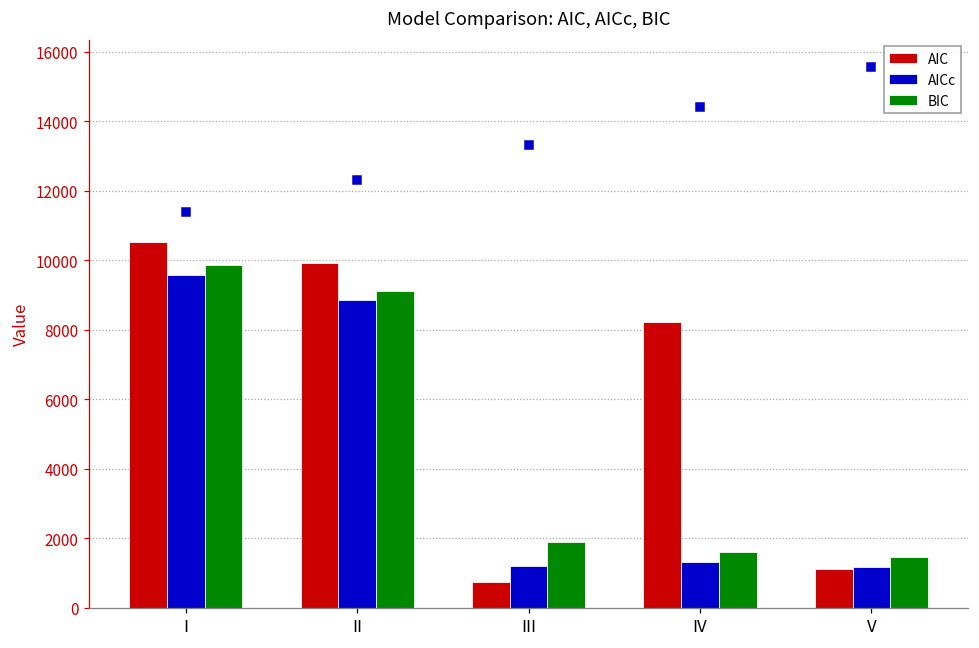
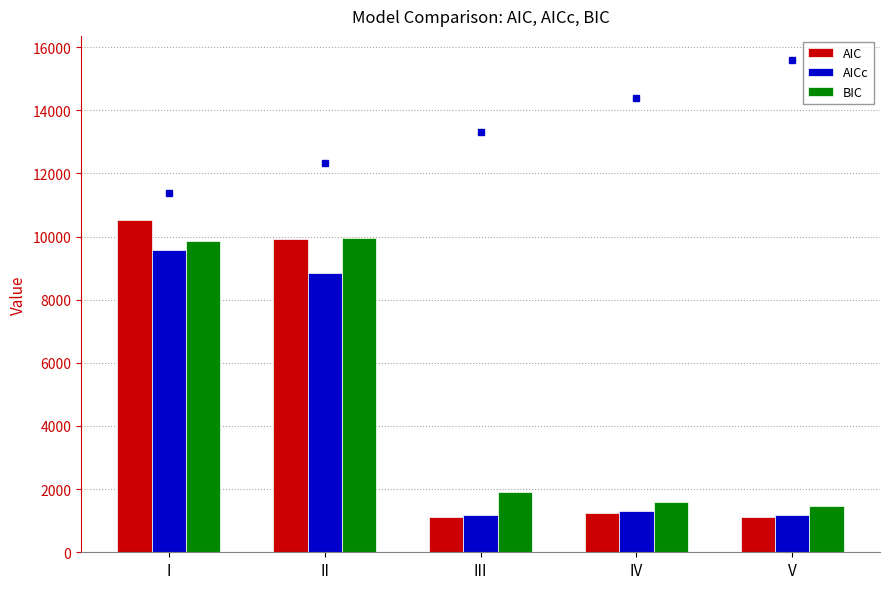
  {
    "AIC": {
      "I": 10500,
      "II": 9900,
-     "III": 700,
-     "IV": 8200,
+     "III": 1100,
+     "IV": 1200,
      "V": 1100
    },
    "BIC": {
      "I": 9900,
-     "II": 9100,
+     "II": 10000,
      "III": 1900,
      "IV": 1600,
      "V": 1500
    }
  }
